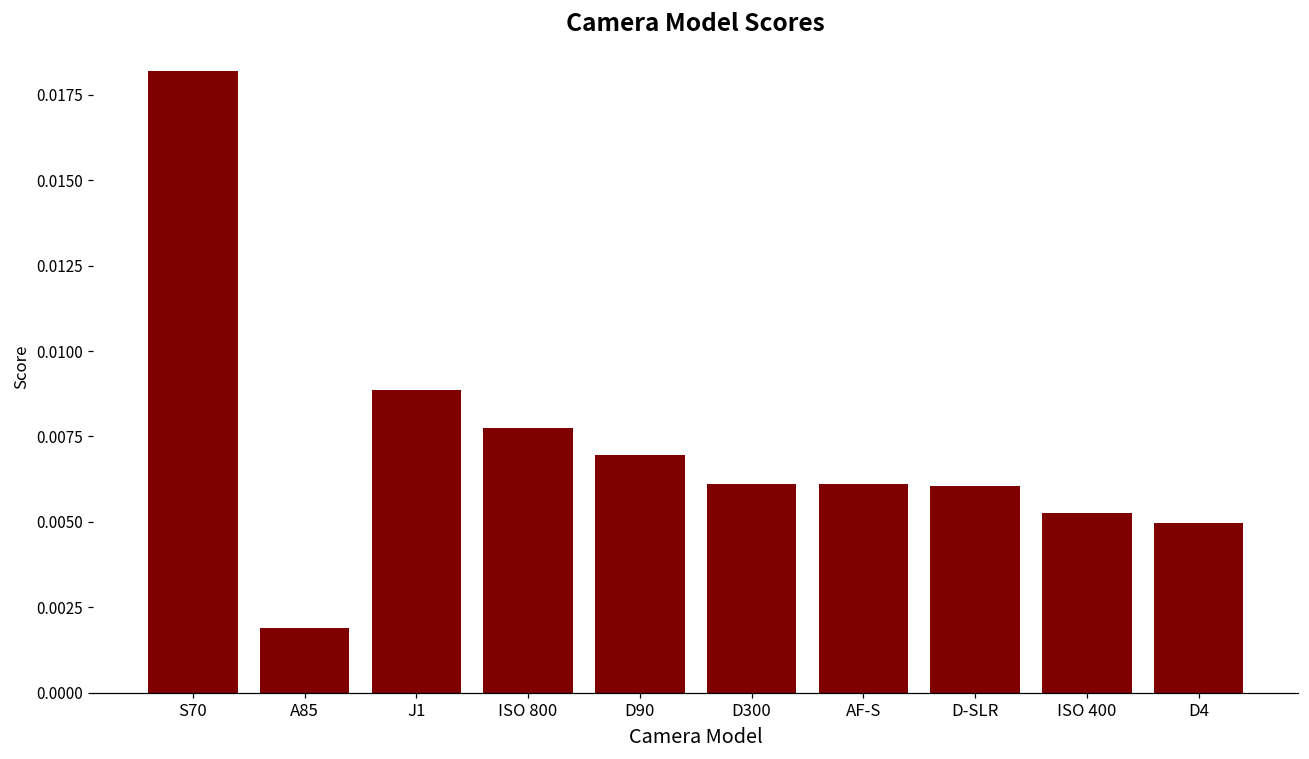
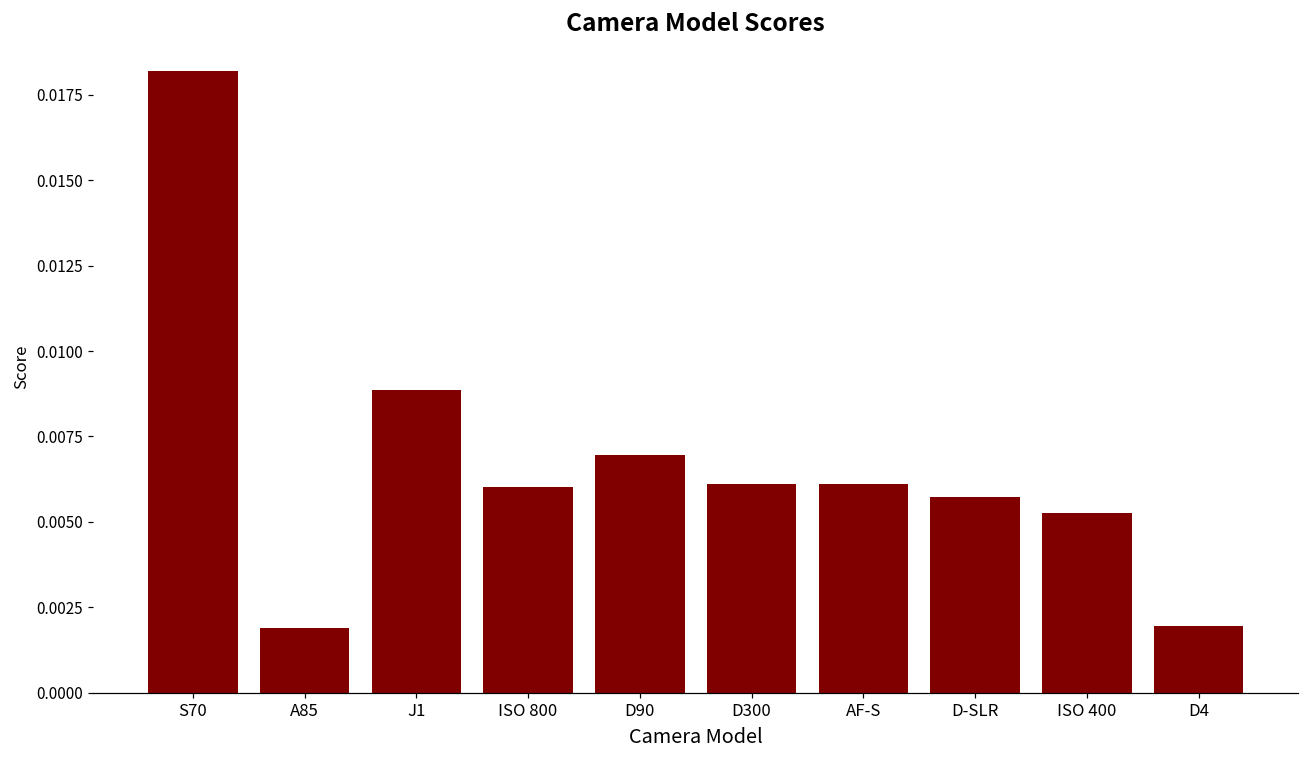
  {
    "S70": 0.0182,
    "A85": 0.0019,
    "J1": 0.0089,
-   "ISO 800": 0.0078,
+   "ISO 800": 0.0060,
    "D90": 0.0070,
    "D300": 0.0061,
    "AF-S": 0.0061,
-   "D-SLR": 0.0061,
+   "D-SLR": 0.0057,
    "ISO 400": 0.0053,
-   "D4": 0.0050
+   "D4": 0.0020
  }
